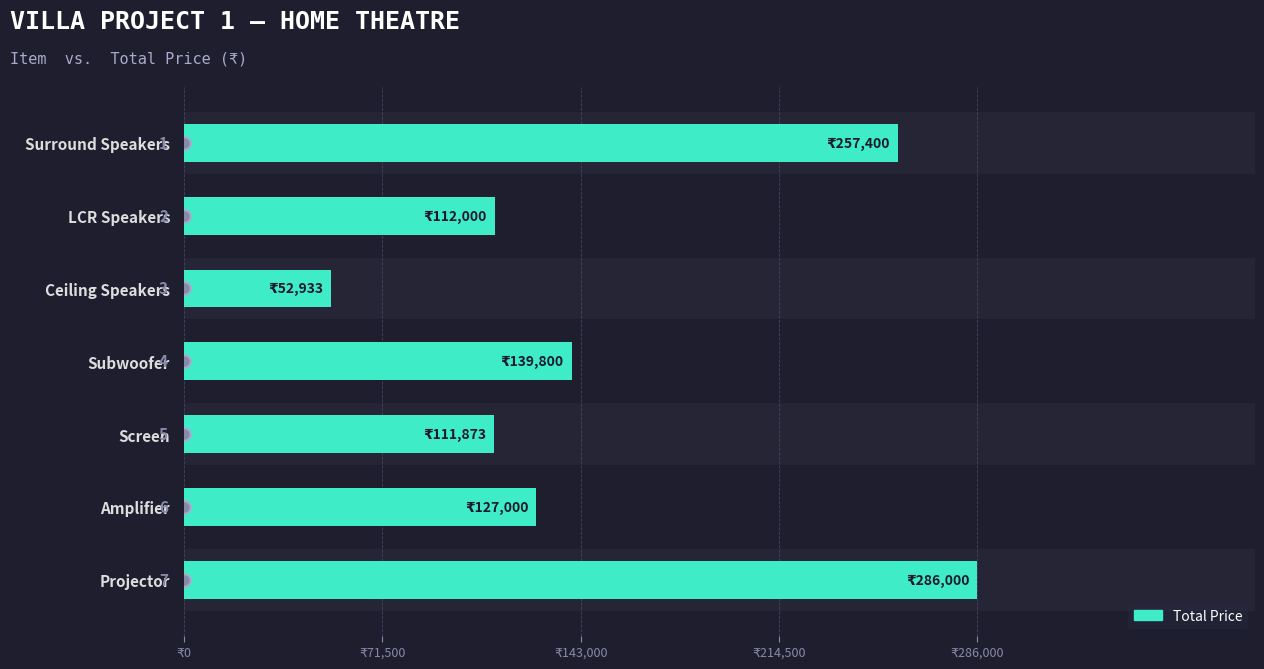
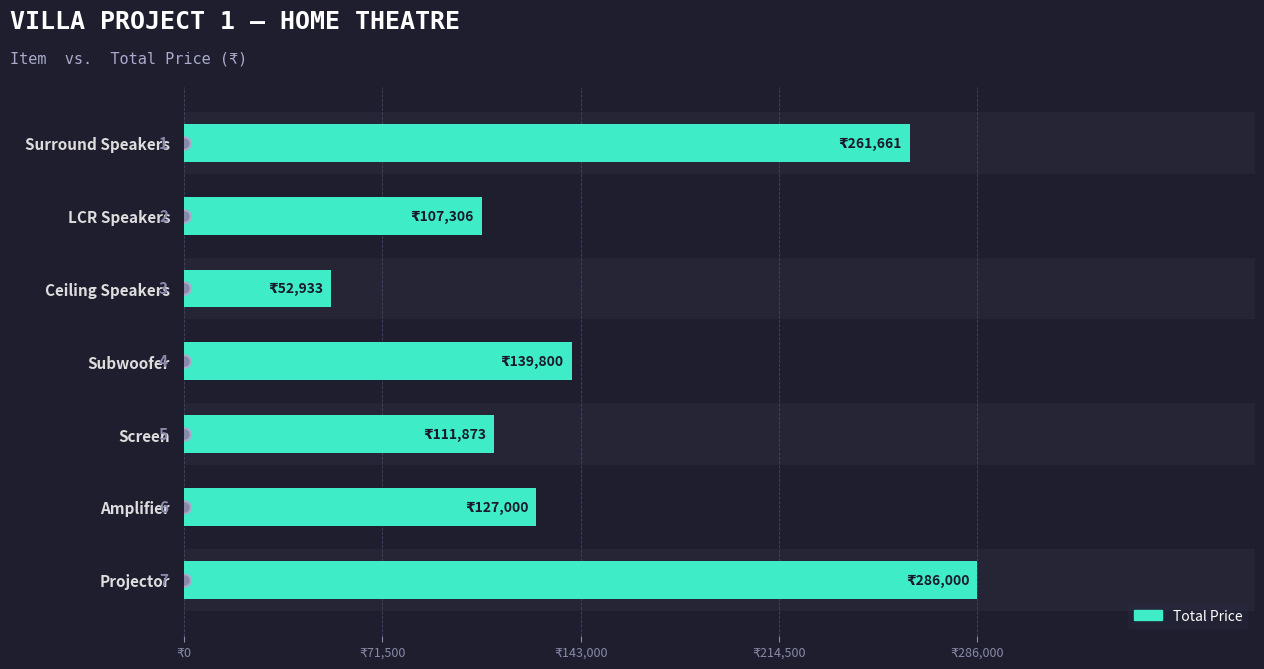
  {
    "Total Price": {
-     "Surround Speakers": "257,400",
-     "LCR Speakers": "112,000"
+     "Surround Speakers": "261,661",
+     "LCR Speakers": "107,306"
    }
  }
